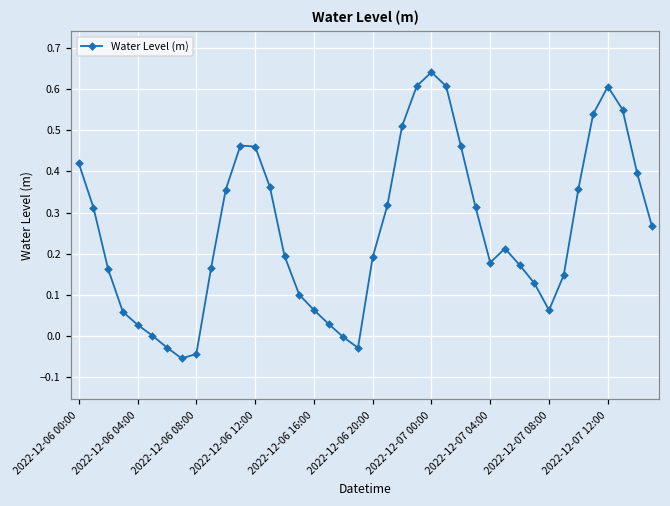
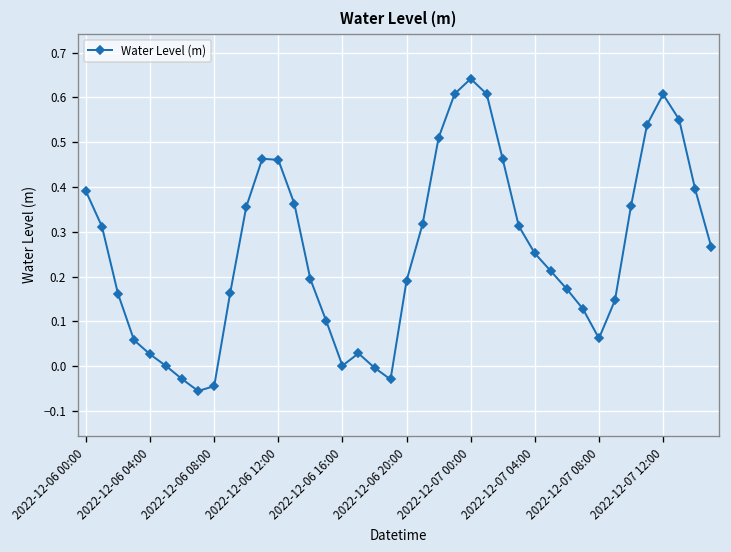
  {
-   "2022-12-06 00:00": 0.42,
+   "2022-12-06 00:00": 0.39,
    "2022-12-06 04:00": 0.03,
    "2022-12-06 08:00": -0.04,
    "2022-12-06 12:00": 0.46,
-   "2022-12-06 16:00": 0.06,
+   "2022-12-06 16:00": 0.00,
    "2022-12-06 20:00": 0.19,
    "2022-12-07 00:00": 0.64,
-   "2022-12-07 04:00": 0.18,
+   "2022-12-07 04:00": 0.25,
    "2022-12-07 08:00": 0.06,
    "2022-12-07 12:00": 0.61
  }
